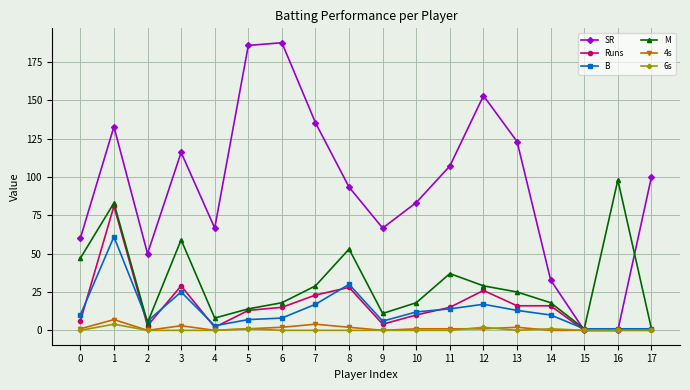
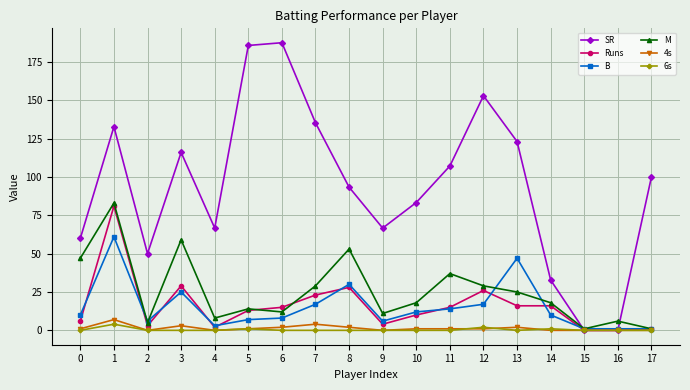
  {
    "SR": {
      "0": 60,
      "1": 133,
      "2": 50,
      "3": 116,
      "4": 67,
      "5": 186,
      "6": 188,
      "7": 135,
      "8": 93,
      "9": 67,
      "10": 83,
      "11": 107,
      "12": 153,
      "13": 123,
      "14": 33,
      "17": 100
    },
    "Runs": {
      "0": 6,
      "1": 81,
      "2": 3,
      "3": 29,
      "6": 15,
      "7": 23,
      "8": 28,
      "9": 4,
      "10": 10,
      "12": 26,
      "13": 16,
      "14": 16
    },
    "B": {
      "0": 10,
      "1": 61,
      "3": 25,
      "5": 7,
      "6": 8,
      "7": 17,
      "8": 30,
      "9": 6,
      "10": 12,
      "12": 17,
-     "13": 13,
+     "13": 47,
      "14": 10
    },
    "M": {
      "0": 47,
      "1": 83,
      "3": 59,
      "4": 8,
-     "6": 18,
+     "6": 12,
      "7": 29,
      "8": 53,
      "9": 11,
      "10": 18,
      "11": 37,
      "12": 29,
      "13": 25,
      "14": 18,
-     "16": 98
+     "16": 6
    },
    "4s": {
      "1": 7,
      "3": 3,
      "6": 2,
      "7": 4,
      "8": 2,
      "13": 2
    },
    "6s": {
      "1": 4,
      "3": 0,
      "6": 0,
      "7": 0,
      "8": 0,
      "13": 0
    }
  }
